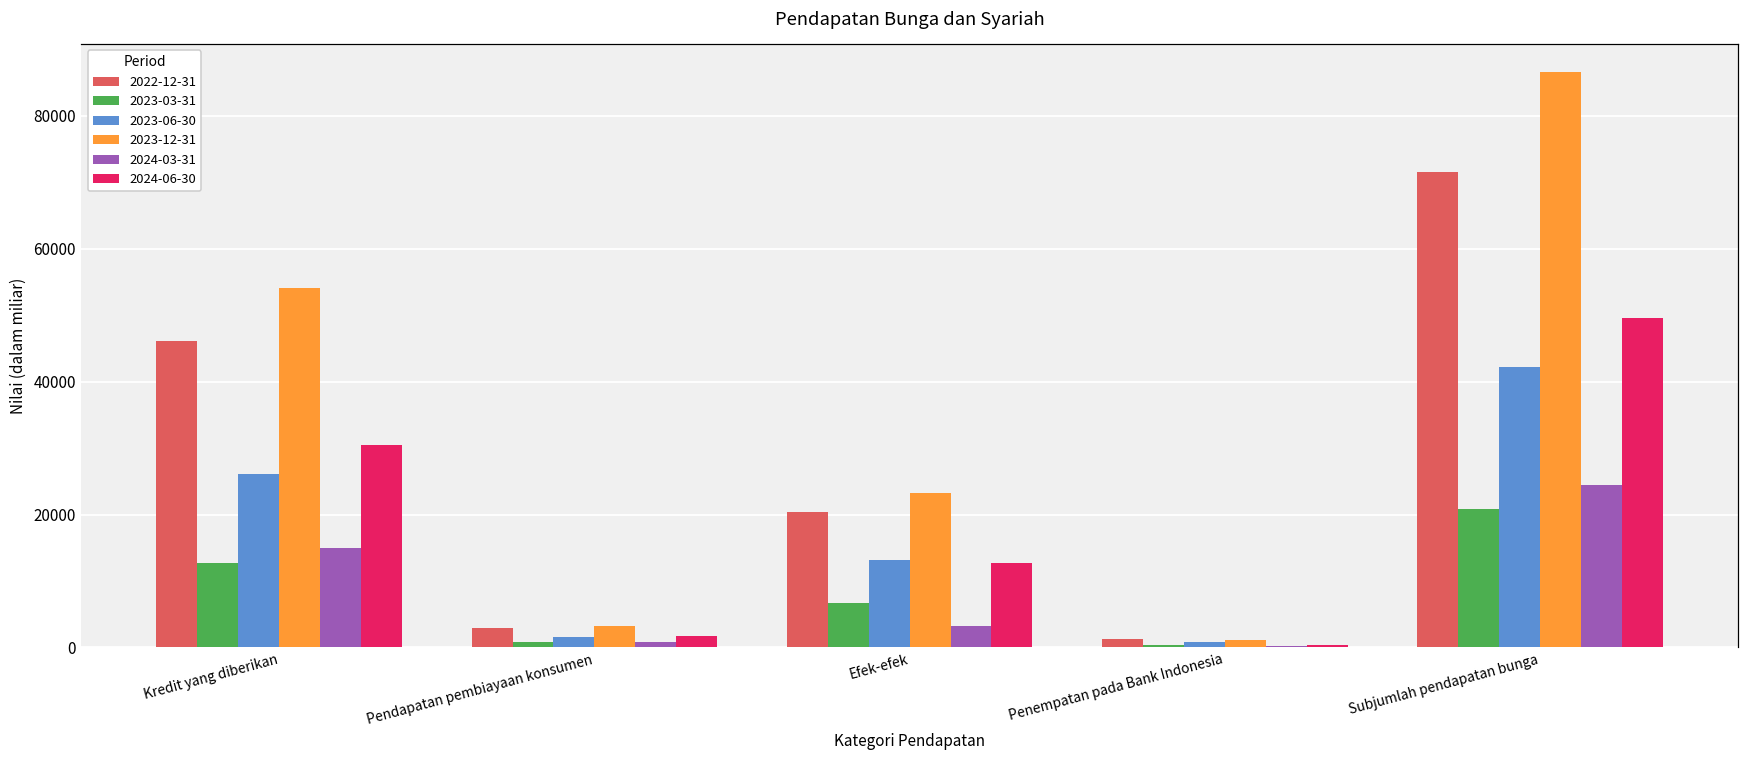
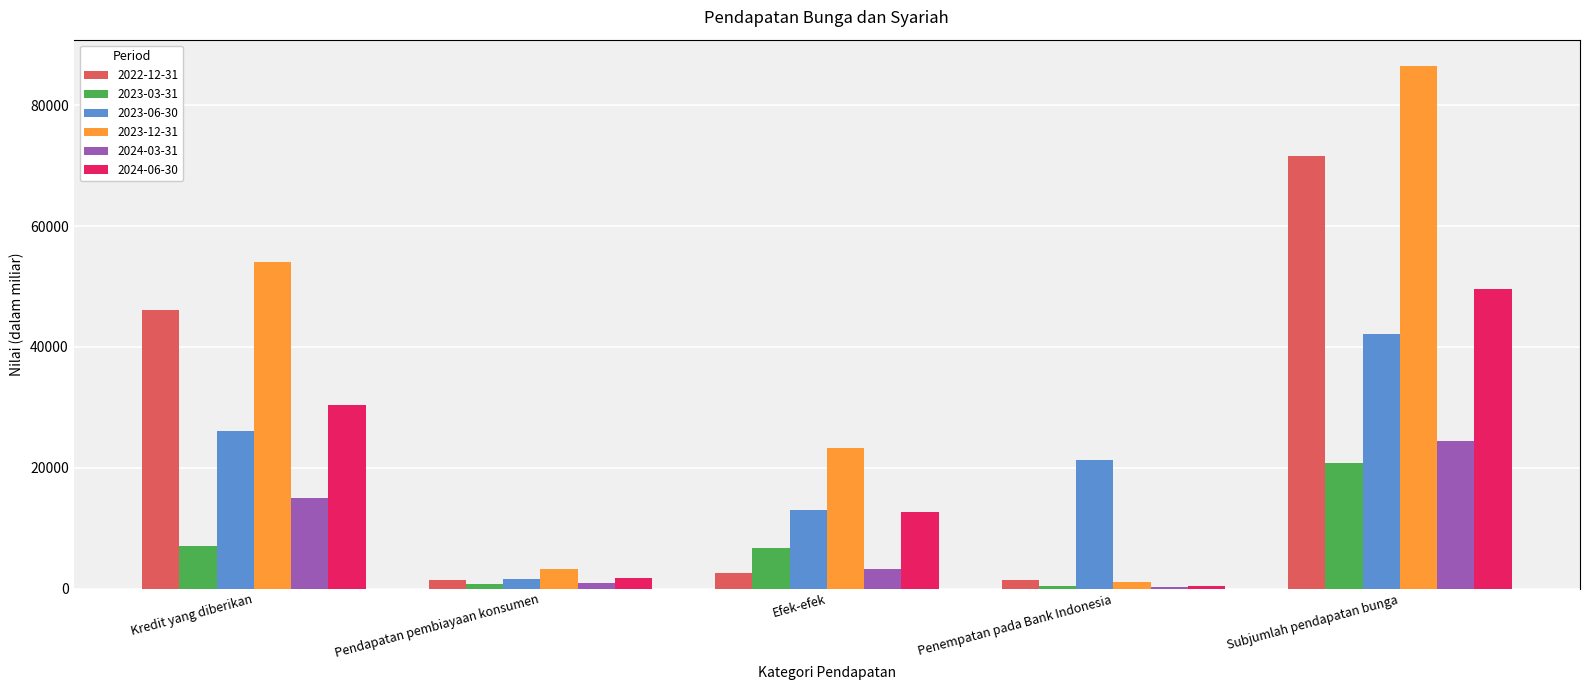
  {
    "2022-12-31": {
      "Kredit yang diberikan": 46000,
-     "Pendapatan pembiayaan konsumen": 3000,
-     "Efek-efek": 20000,
+     "Pendapatan pembiayaan konsumen": 1000,
+     "Efek-efek": 3000,
      "Penempatan pada Bank Indonesia": 1000,
      "Subjumlah pendapatan bunga": 72000
    },
    "2023-03-31": {
-     "Kredit yang diberikan": 13000,
+     "Kredit yang diberikan": 7000,
      "Pendapatan pembiayaan konsumen": 1000,
      "Efek-efek": 7000,
      "Subjumlah pendapatan bunga": 21000
    },
    "2023-06-30": {
      "Kredit yang diberikan": 26000,
      "Pendapatan pembiayaan konsumen": 2000,
      "Efek-efek": 13000,
-     "Penempatan pada Bank Indonesia": 1000,
+     "Penempatan pada Bank Indonesia": 21000,
      "Subjumlah pendapatan bunga": 42000
    },
    "2023-12-31": {
      "Kredit yang diberikan": 54000,
      "Pendapatan pembiayaan konsumen": 3000,
      "Efek-efek": 23000,
      "Penempatan pada Bank Indonesia": 1000,
      "Subjumlah pendapatan bunga": 87000
    },
    "2024-03-31": {
      "Kredit yang diberikan": 15000,
      "Pendapatan pembiayaan konsumen": 1000,
      "Efek-efek": 3000,
      "Subjumlah pendapatan bunga": 24000
    },
    "2024-06-30": {
      "Kredit yang diberikan": 30000,
      "Pendapatan pembiayaan konsumen": 2000,
      "Efek-efek": 13000,
      "Subjumlah pendapatan bunga": 50000
    }
  }
